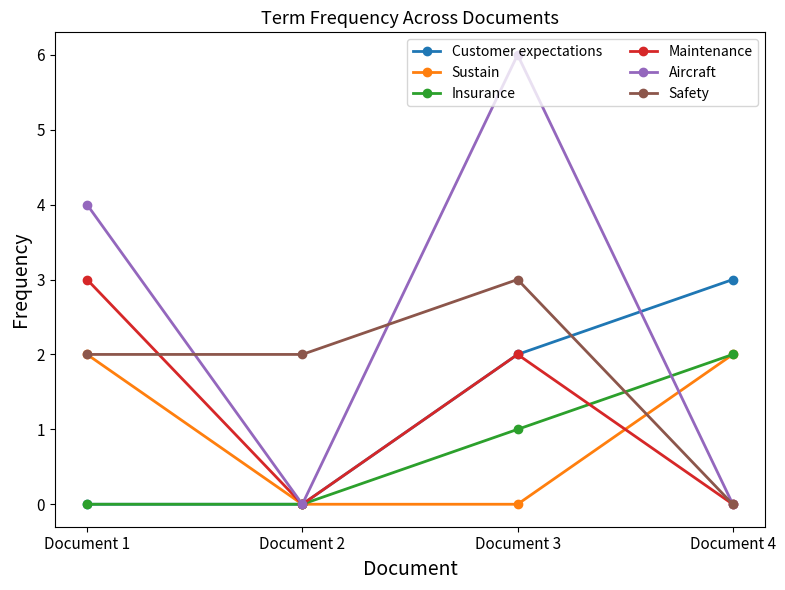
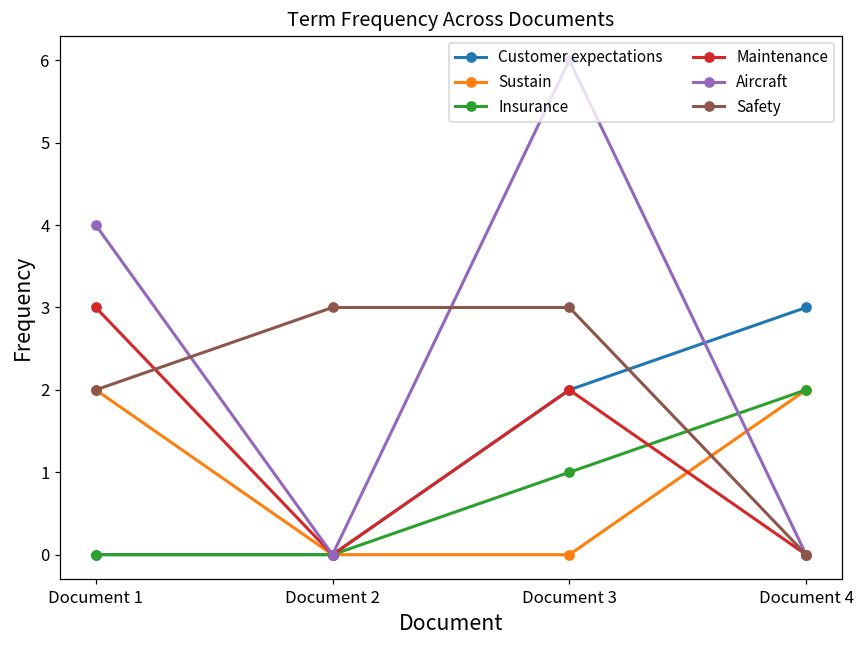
  {
    "Customer expectations": {
      "Document 4": 3
    },
    "Sustain": {
      "Document 3": 0
    },
    "Insurance": {
      "Document 3": 1
    },
    "Maintenance": {
      "Document 1": 3
    },
    "Aircraft": {
      "Document 1": 4
    },
    "Safety": {
-     "Document 2": 2,
+     "Document 2": 3,
      "Document 3": 3
    }
  }
